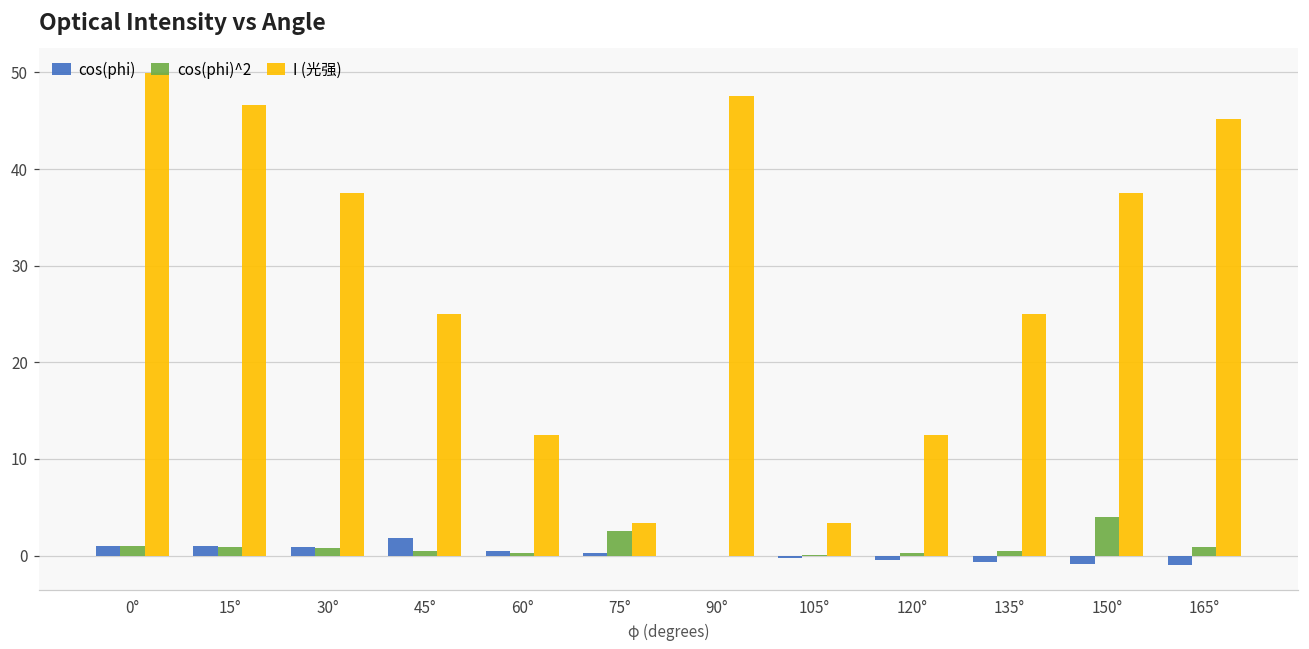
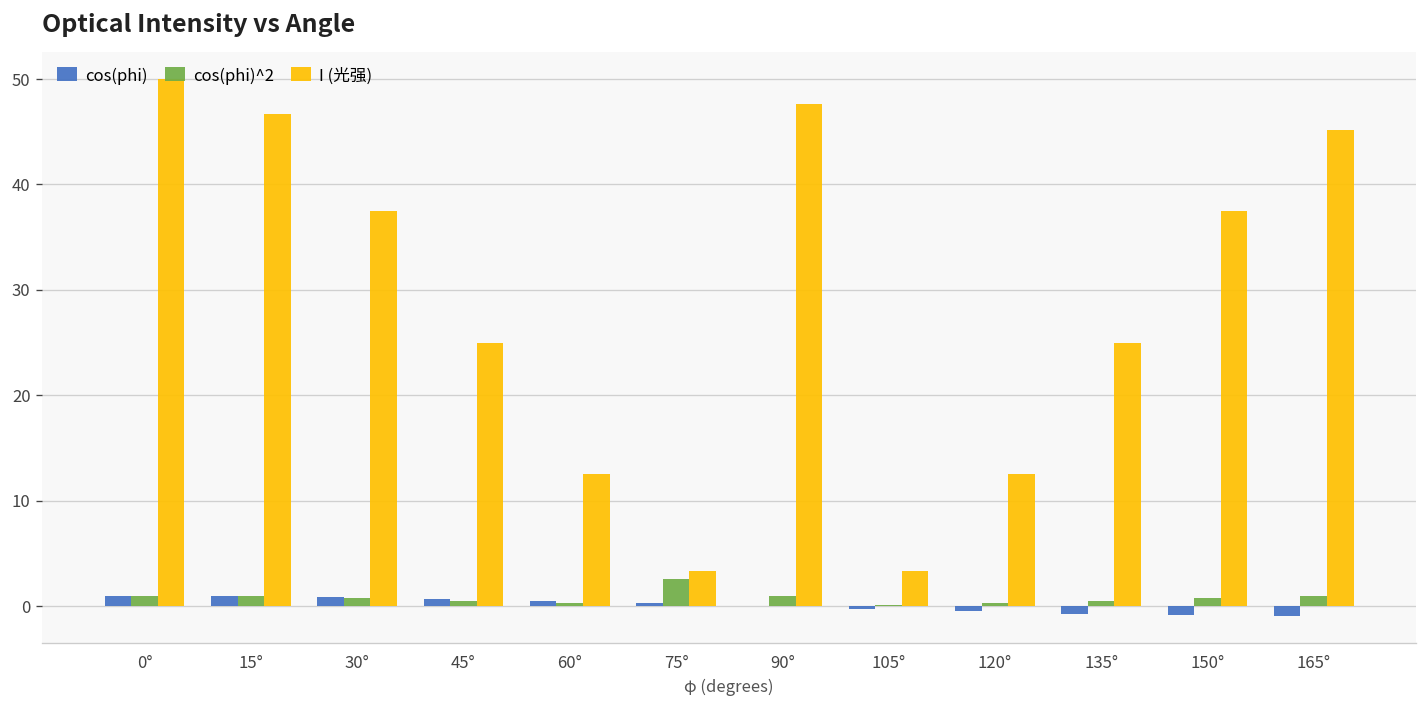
  {
    "cos(phi)": {
      "0°": 1,
      "15°": 1,
      "30°": 1,
-     "45°": 2,
+     "45°": 1,
      "60°": 1,
      "120°": 0,
      "135°": -1,
      "150°": -1,
      "165°": -1
    },
    "cos(phi)^2": {
      "0°": 1,
      "15°": 1,
      "30°": 1,
      "45°": 1,
      "75°": 3,
-     "90°": 0,
+     "90°": 1,
      "135°": 0,
-     "150°": 4,
+     "150°": 1,
      "165°": 1
    },
    "I (光强)": {
      "0°": 50,
      "15°": 47,
      "30°": 37,
      "45°": 25,
      "60°": 13,
      "75°": 3,
      "90°": 48,
      "105°": 3,
      "120°": 13,
      "135°": 25,
      "150°": 37,
      "165°": 45
    }
  }
